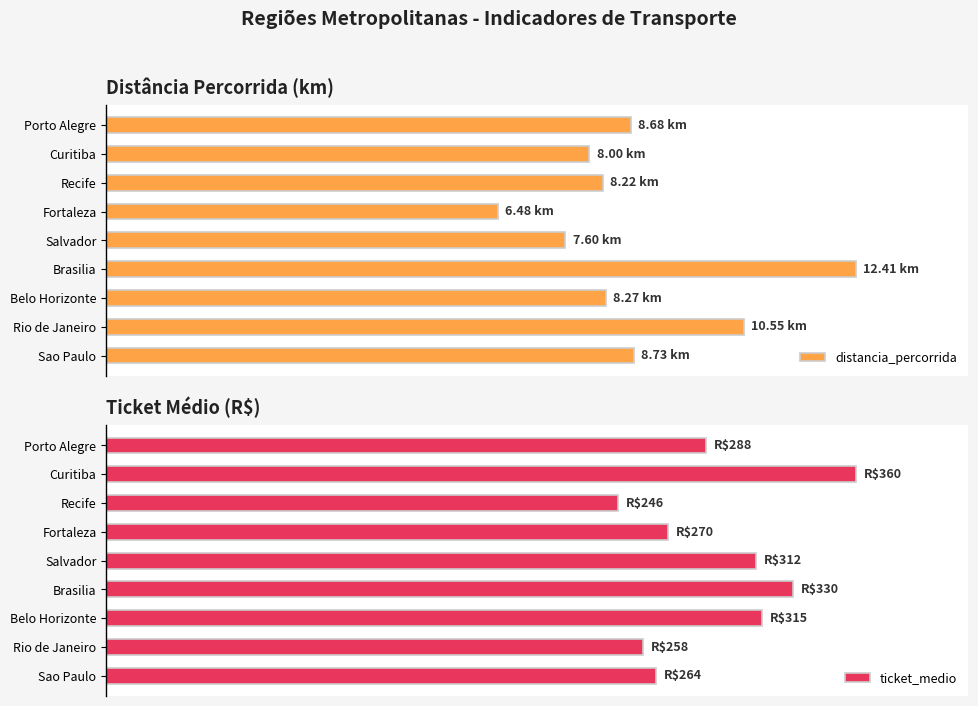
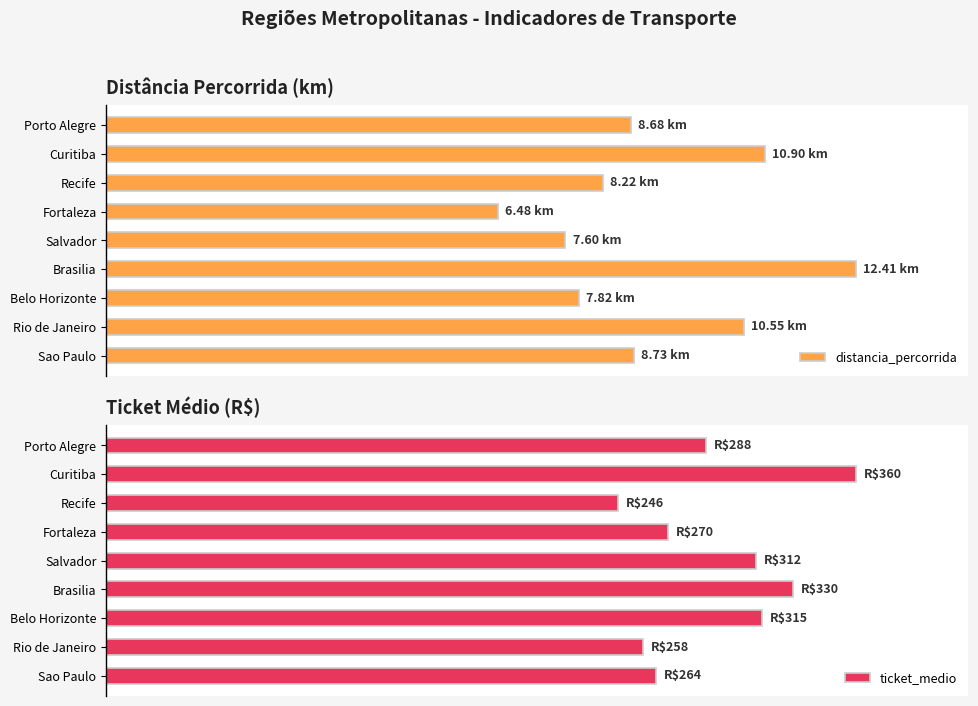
  {
    "Distância Percorrida (km)": {
-     "Curitiba": 8.00,
-     "Belo Horizonte": 8.27
+     "Curitiba": 10.90,
+     "Belo Horizonte": 7.82
    }
  }
